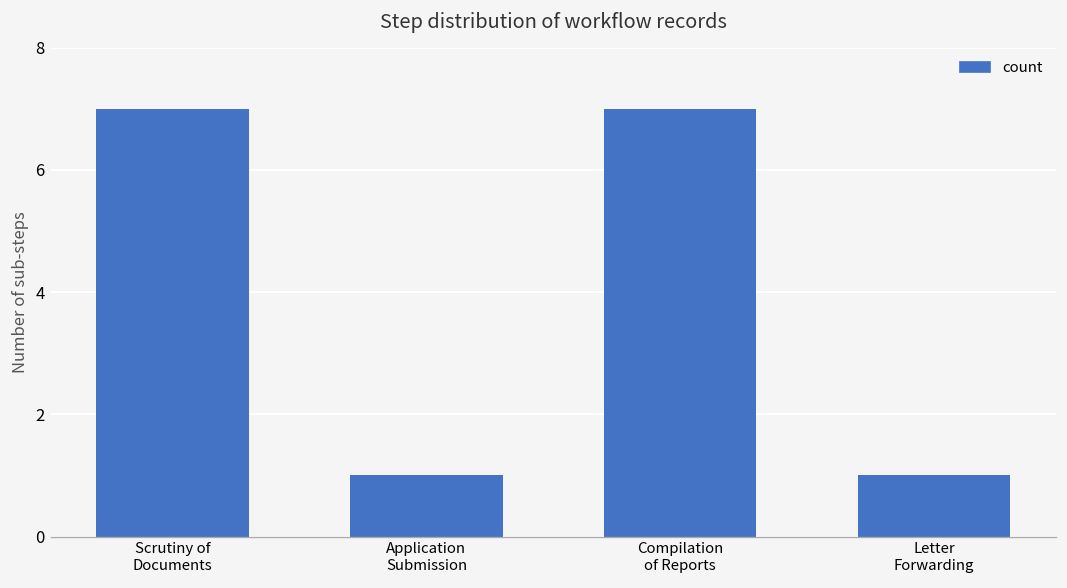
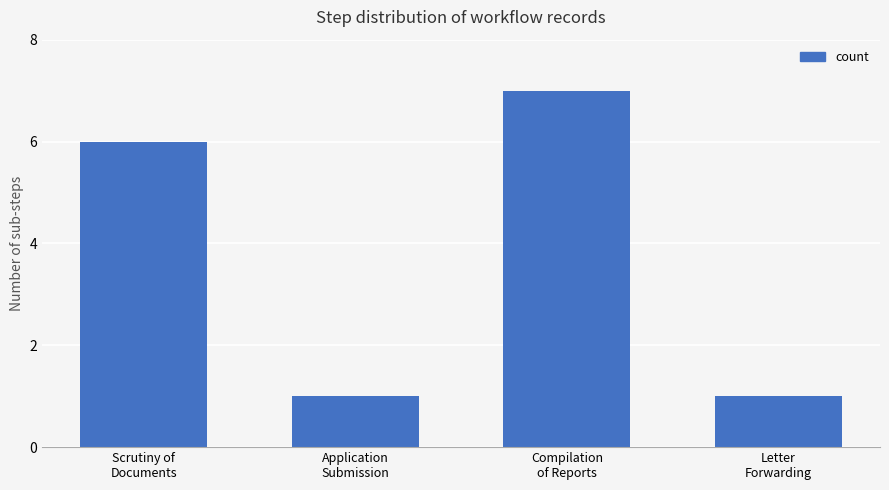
  {
-   "Scrutiny of Documents": 7,
+   "Scrutiny of Documents": 6,
    "Application Submission": 1,
    "Compilation of Reports": 7,
    "Letter Forwarding": 1
  }
